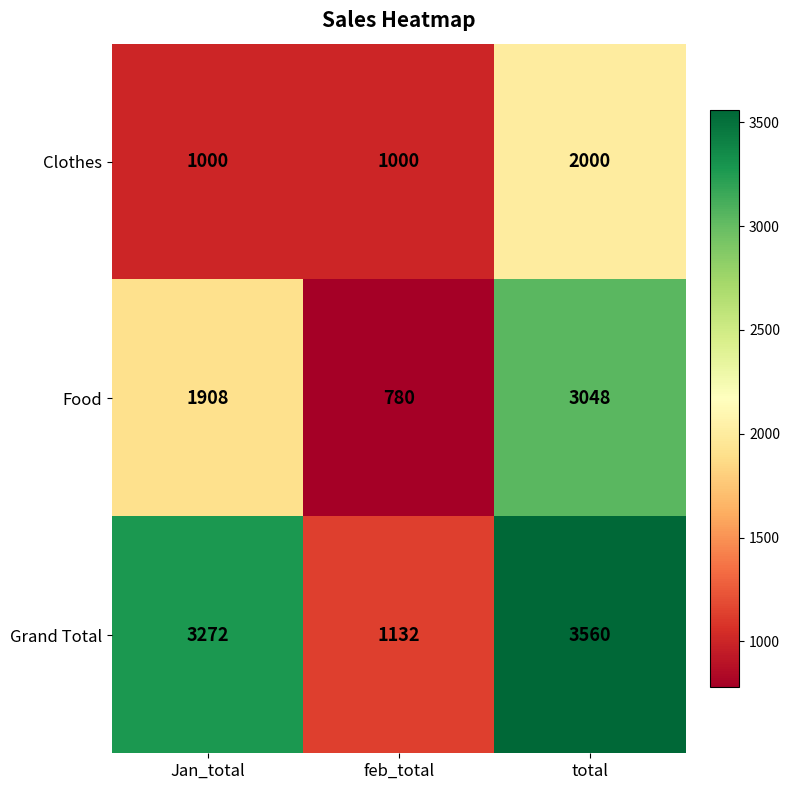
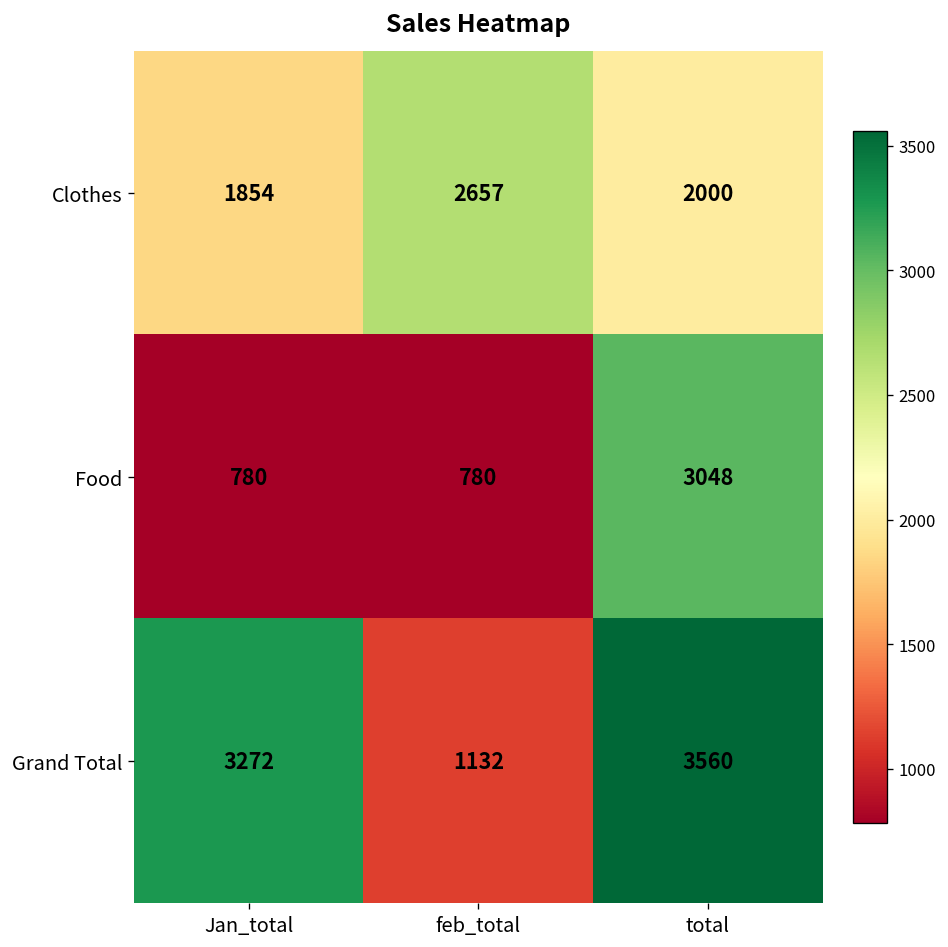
  {
    "Clothes": {
-     "Jan_total": 1000,
-     "feb_total": 1000,
+     "Jan_total": 1854,
+     "feb_total": 2657,
      "total": 2000
    },
    "Food": {
-     "Jan_total": 1908,
+     "Jan_total": 780,
      "feb_total": 780,
      "total": 3048
    },
    "Grand Total": {
      "Jan_total": 3272,
      "feb_total": 1132,
      "total": 3560
    }
  }
